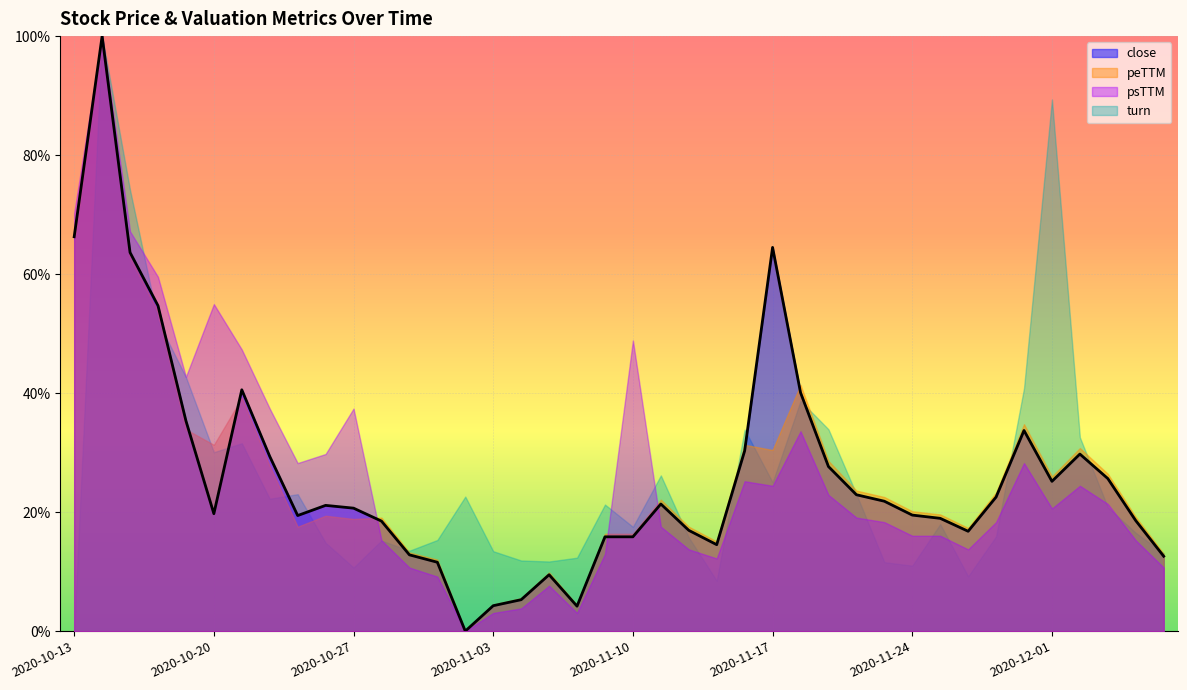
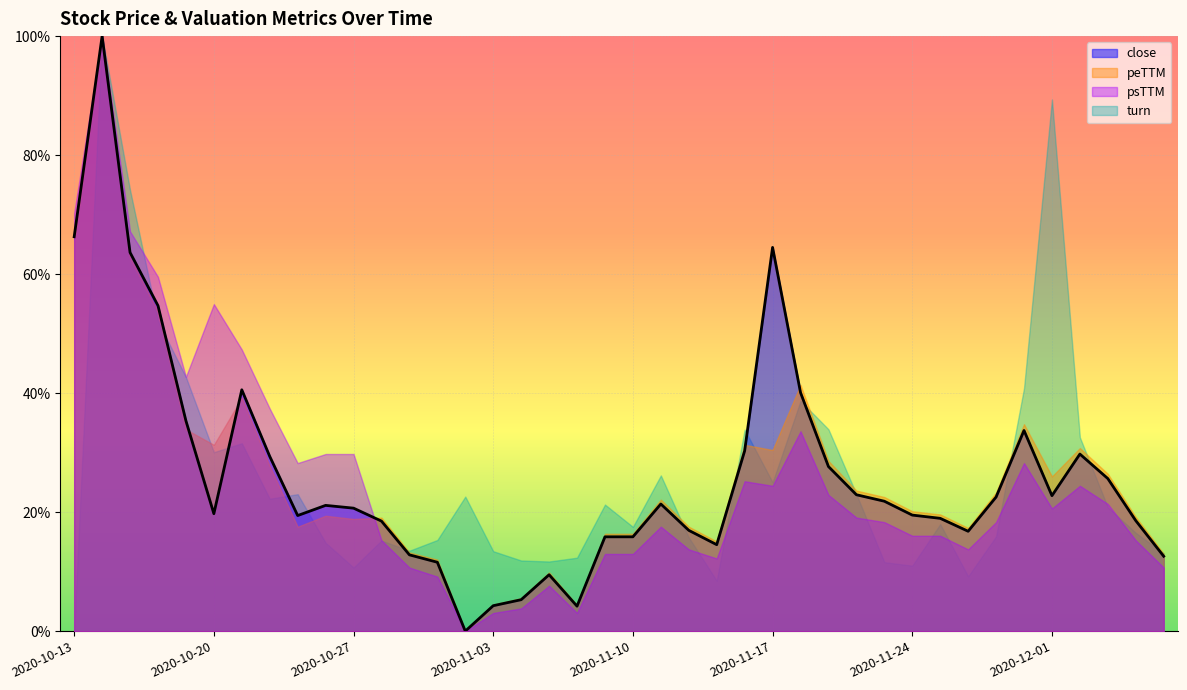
  {
    "close": {
      "2020-10-13": "66%",
      "2020-10-20": "20%",
      "2020-10-27": "21%",
      "2020-11-10": "16%",
      "2020-11-17": "64%",
      "2020-11-24": "20%",
-     "2020-12-01": "25%"
+     "2020-12-01": "23%"
    },
    "peTTM": {
      "2020-10-13": "66%",
      "2020-10-20": "31%",
      "2020-10-27": "19%",
      "2020-11-10": "16%",
      "2020-11-17": "30%",
      "2020-11-24": "20%",
      "2020-12-01": "26%"
    },
    "psTTM": {
      "2020-10-13": "70%",
      "2020-10-20": "55%",
-     "2020-10-27": "37%",
+     "2020-10-27": "30%",
      "2020-11-03": "3%",
-     "2020-11-10": "49%",
+     "2020-11-10": "13%",
      "2020-11-17": "24%",
      "2020-11-24": "16%",
      "2020-12-01": "21%"
    },
    "turn": {
      "2020-10-13": "0%",
      "2020-10-20": "30%",
      "2020-10-27": "11%",
      "2020-11-03": "13%",
      "2020-11-10": "18%",
      "2020-11-17": "25%",
      "2020-11-24": "11%",
      "2020-12-01": "89%"
    }
  }
